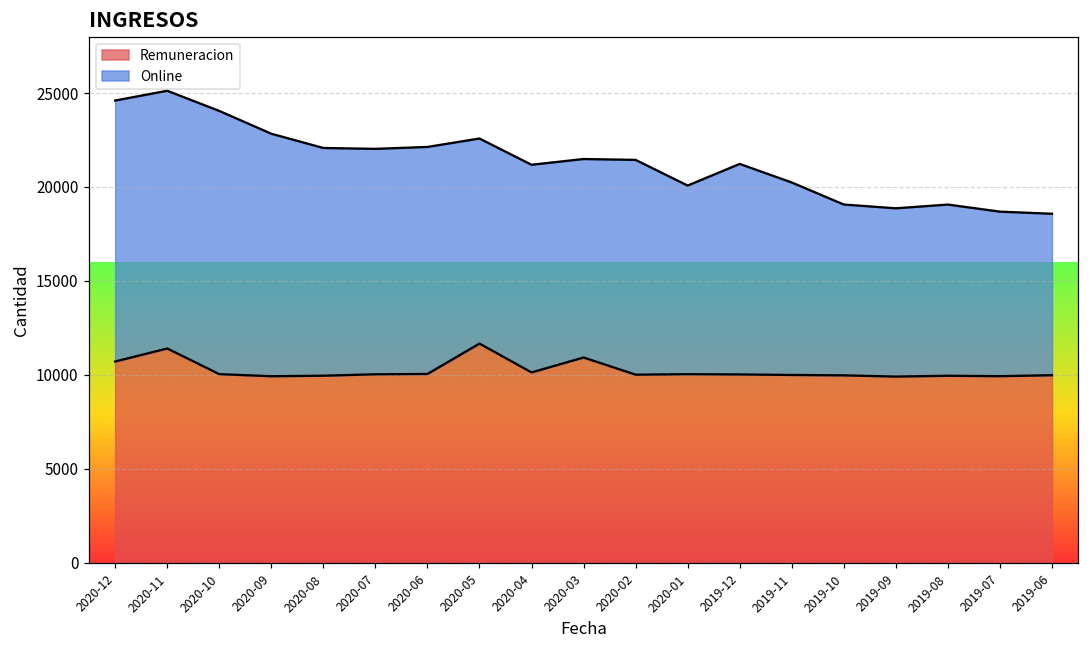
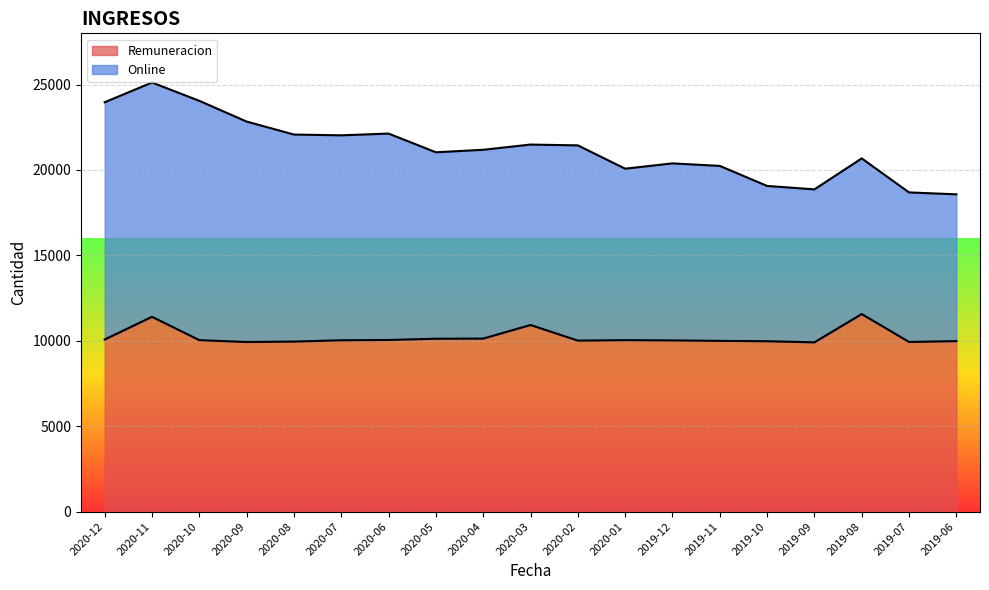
  {
    "Remuneracion": {
-     "2020-12": 10700,
+     "2020-12": 10100,
      "2020-11": 11400,
      "2020-10": 10000,
      "2020-09": 9900,
      "2020-08": 10000,
      "2020-07": 10000,
      "2020-06": 10100,
-     "2020-05": 11700,
+     "2020-05": 10100,
      "2020-04": 10100,
      "2020-03": 10900,
      "2020-02": 10000,
      "2020-01": 10000,
      "2019-12": 10000,
      "2019-11": 10000,
      "2019-10": 10000,
      "2019-09": 9900,
-     "2019-08": 10000,
+     "2019-08": 11600,
      "2019-07": 9900,
      "2019-06": 10000
    },
    "Online": {
      "2020-12": 13900,
      "2020-11": 13700,
      "2020-10": 14000,
      "2020-09": 12900,
      "2020-08": 12100,
      "2020-07": 12000,
      "2020-06": 12100,
      "2020-05": 10900,
      "2020-04": 11100,
      "2020-03": 10600,
      "2020-02": 11400,
      "2020-01": 10000,
-     "2019-12": 11200,
+     "2019-12": 10400,
      "2019-11": 10200,
      "2019-10": 9100,
      "2019-09": 9000,
      "2019-08": 9100,
      "2019-07": 8800,
      "2019-06": 8600
    }
  }
